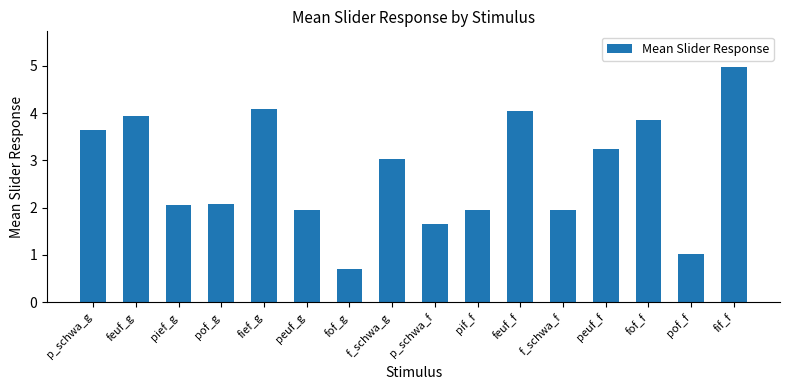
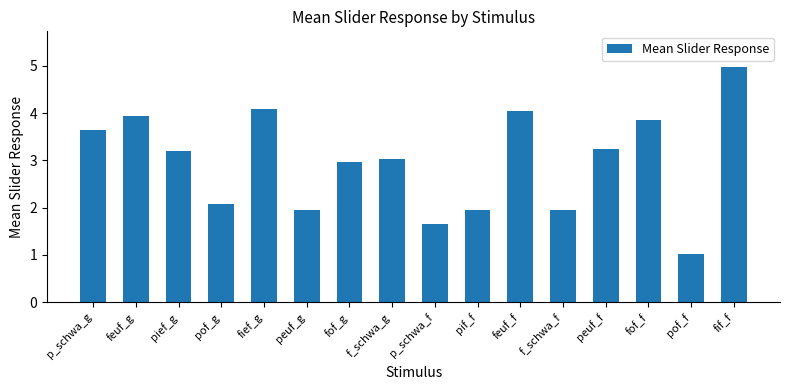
  {
    "p_schwa_g": 3.6,
    "feuf_g": 3.9,
-   "pief_g": 2.1,
+   "pief_g": 3.2,
    "pof_g": 2.1,
    "fief_g": 4.1,
    "peuf_g": 1.9,
-   "fof_g": 0.7,
+   "fof_g": 3.0,
    "f_schwa_g": 3.0,
    "p_schwa_f": 1.7,
    "pif_f": 1.9,
    "feuf_f": 4.0,
    "f_schwa_f": 1.9,
    "peuf_f": 3.2,
    "fof_f": 3.8,
    "pof_f": 1.0,
    "fif_f": 5.0
  }
